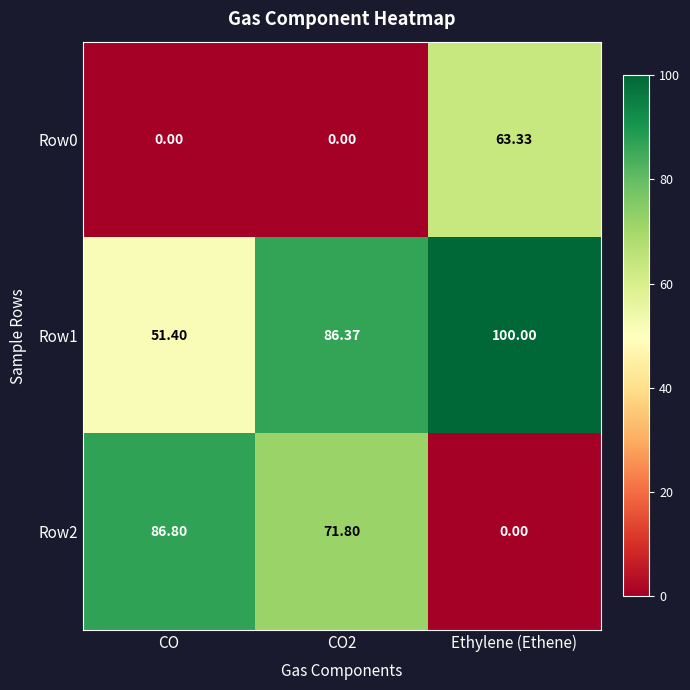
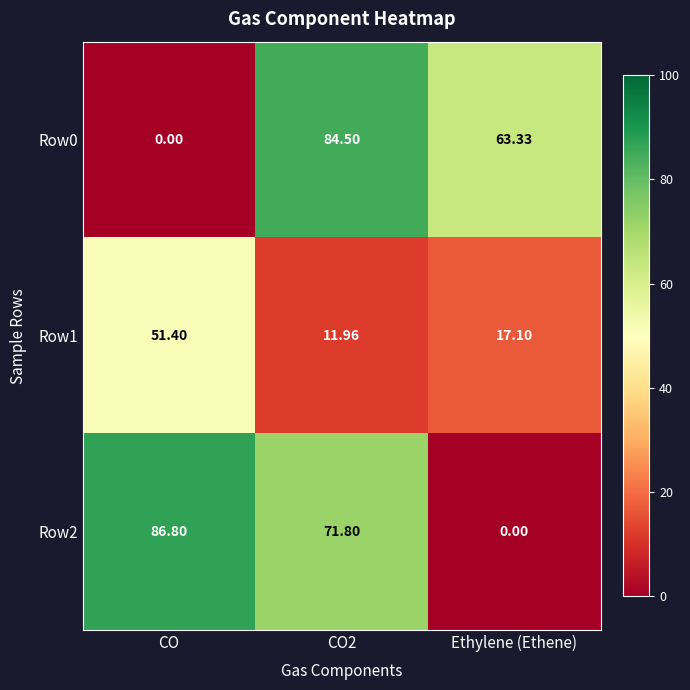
  {
    "Row0": {
      "CO": 0.00,
-     "CO2": 0.00,
+     "CO2": 84.50,
      "Ethylene (Ethene)": 63.33
    },
    "Row1": {
      "CO": 51.40,
-     "CO2": 86.37,
-     "Ethylene (Ethene)": 100.00
+     "CO2": 11.96,
+     "Ethylene (Ethene)": 17.10
    },
    "Row2": {
      "CO": 86.80,
      "CO2": 71.80,
      "Ethylene (Ethene)": 0.00
    }
  }
